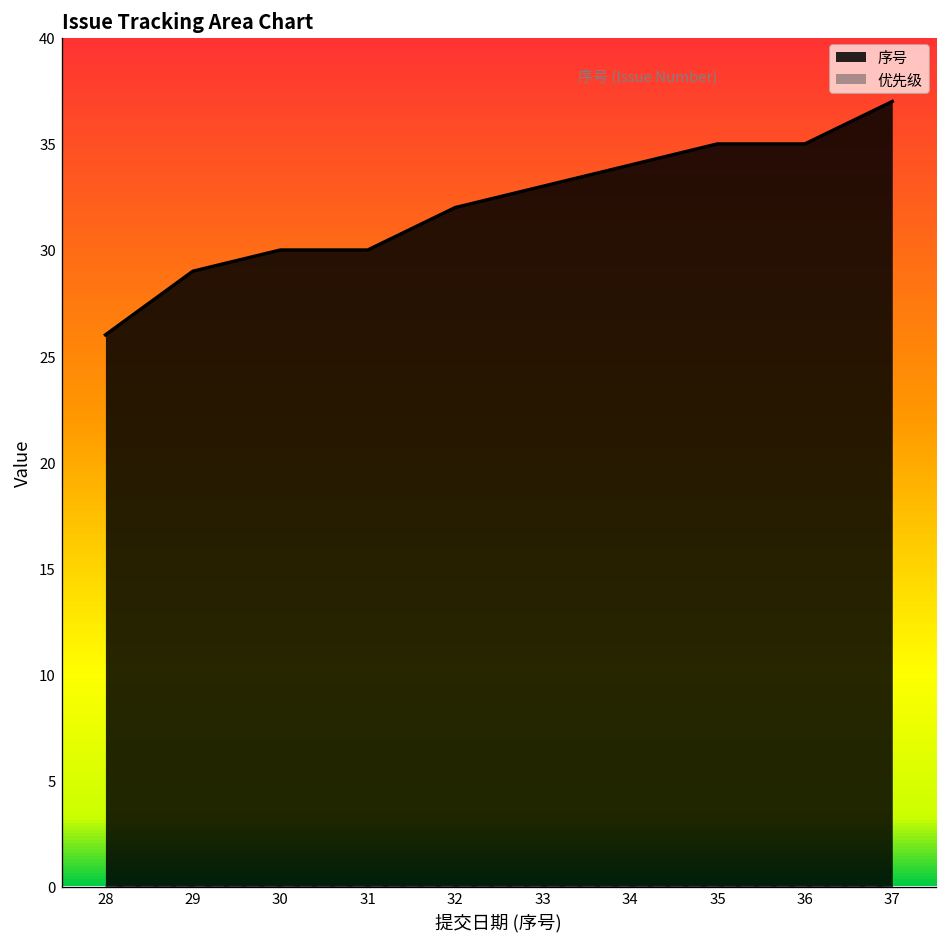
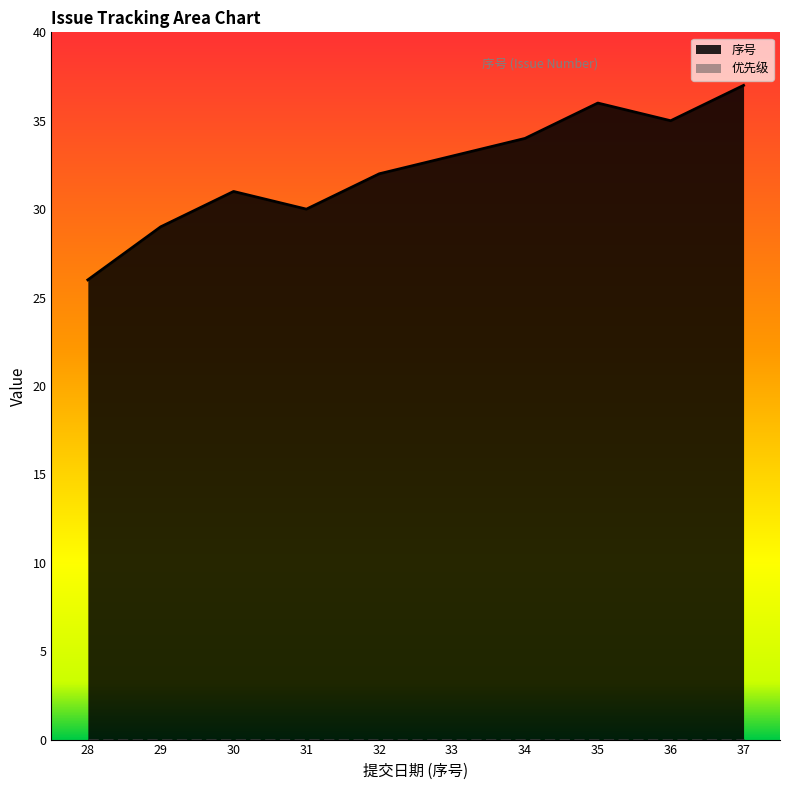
  {
    "序号": {
      "28": 26,
      "29": 29,
-     "30": 30,
+     "30": 31,
      "31": 30,
      "32": 32,
      "33": 33,
      "34": 34,
-     "35": 35,
+     "35": 36,
      "36": 35,
      "37": 37
    },
    "优先级": {
      "28": 0,
      "29": 0,
      "30": 0,
      "31": 0,
      "32": 0,
      "33": 0,
      "34": 0,
      "35": 0,
      "36": 0,
      "37": 0
    }
  }
